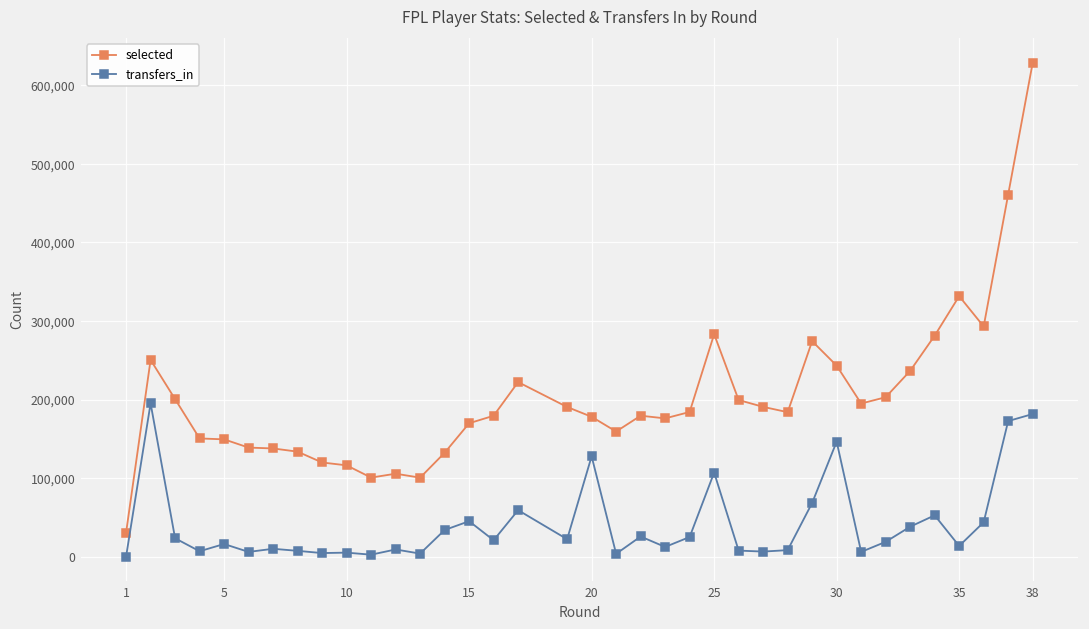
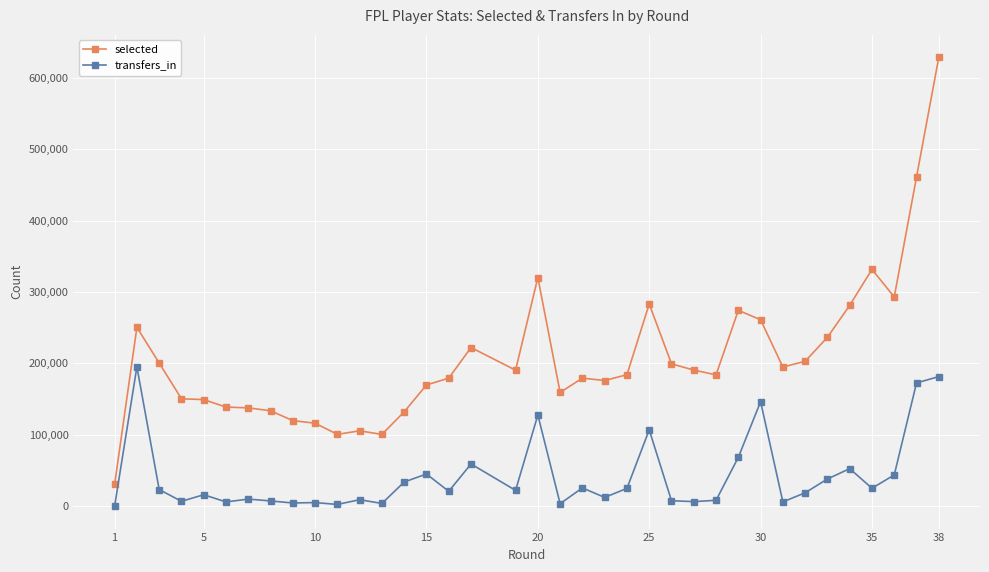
  {
    "selected": {
      "1": "30,000",
      "5": "150,000",
      "10": "120,000",
      "15": "170,000",
-     "20": "180,000",
+     "20": "320,000",
      "25": "280,000",
-     "30": "240,000",
+     "30": "260,000",
      "35": "330,000",
      "38": "630,000"
    },
    "transfers_in": {
      "1": "0",
      "5": "20,000",
      "10": "10,000",
      "15": "50,000",
      "20": "130,000",
      "25": "110,000",
      "30": "150,000",
-     "35": "10,000",
+     "35": "30,000",
      "38": "180,000"
    }
  }
